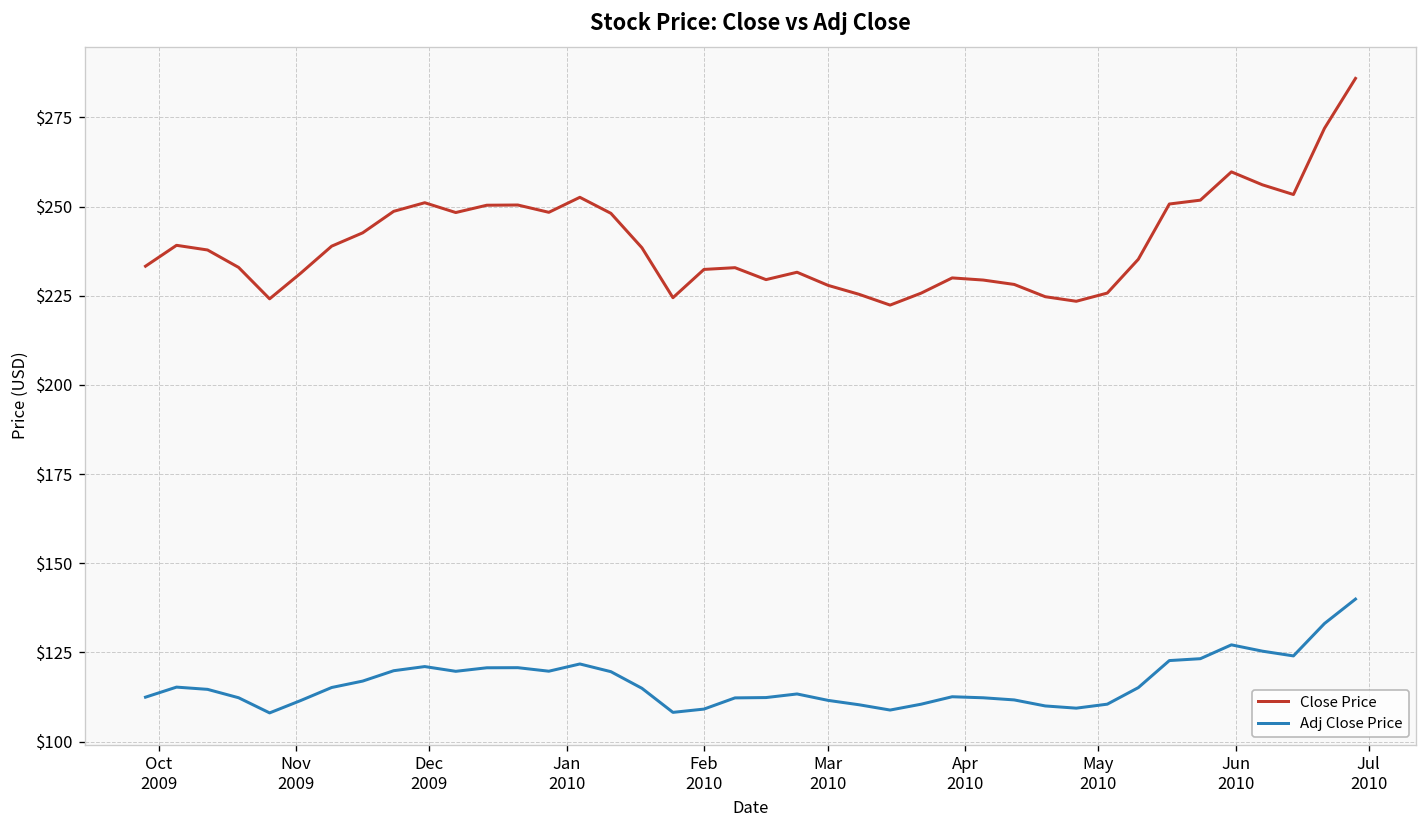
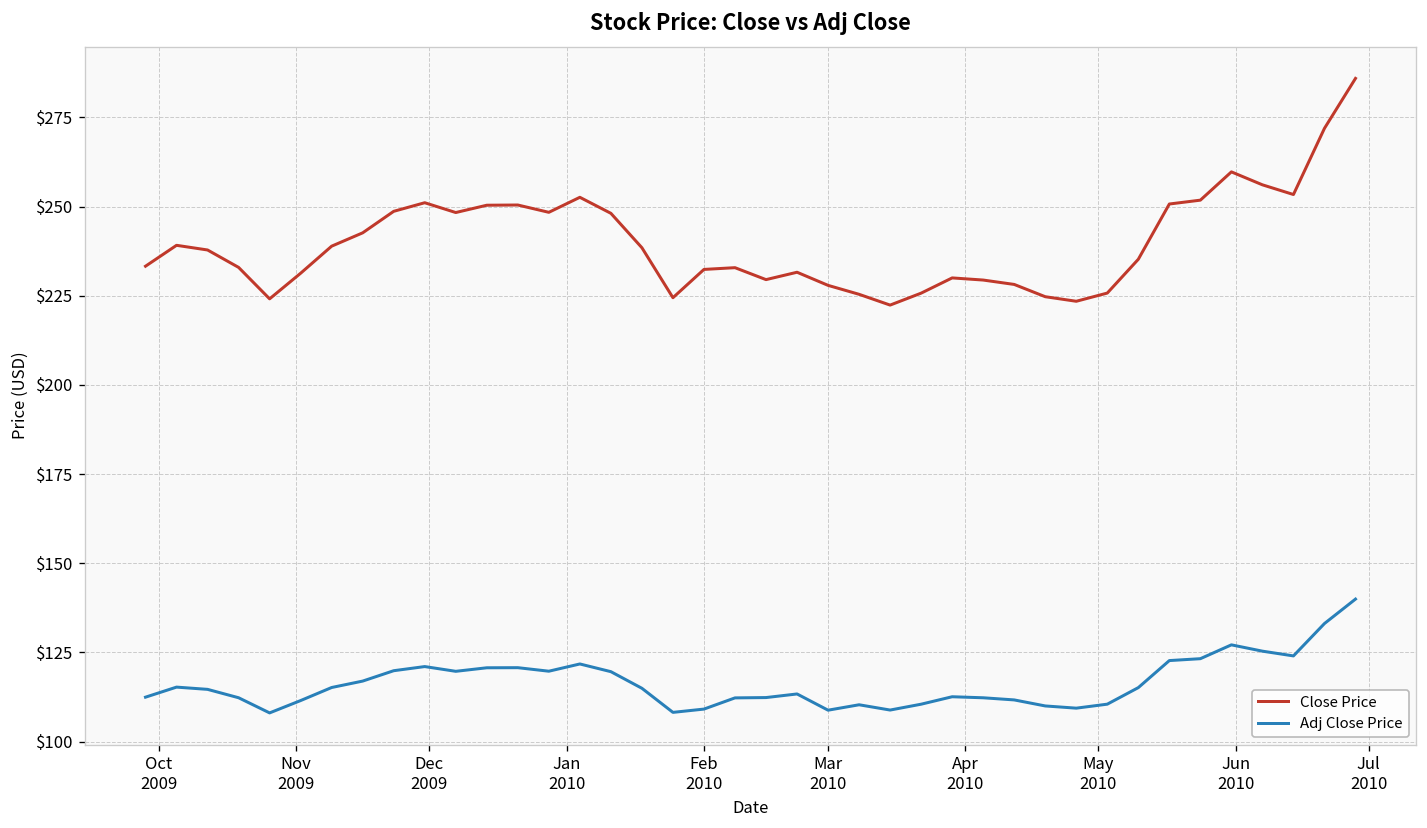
  {
    "Close Price": {
      "Feb 2010": "$232",
      "Mar 2010": "$228"
    },
    "Adj Close Price": {
      "Feb 2010": "$109",
-     "Mar 2010": "$112"
+     "Mar 2010": "$109"
    }
  }
